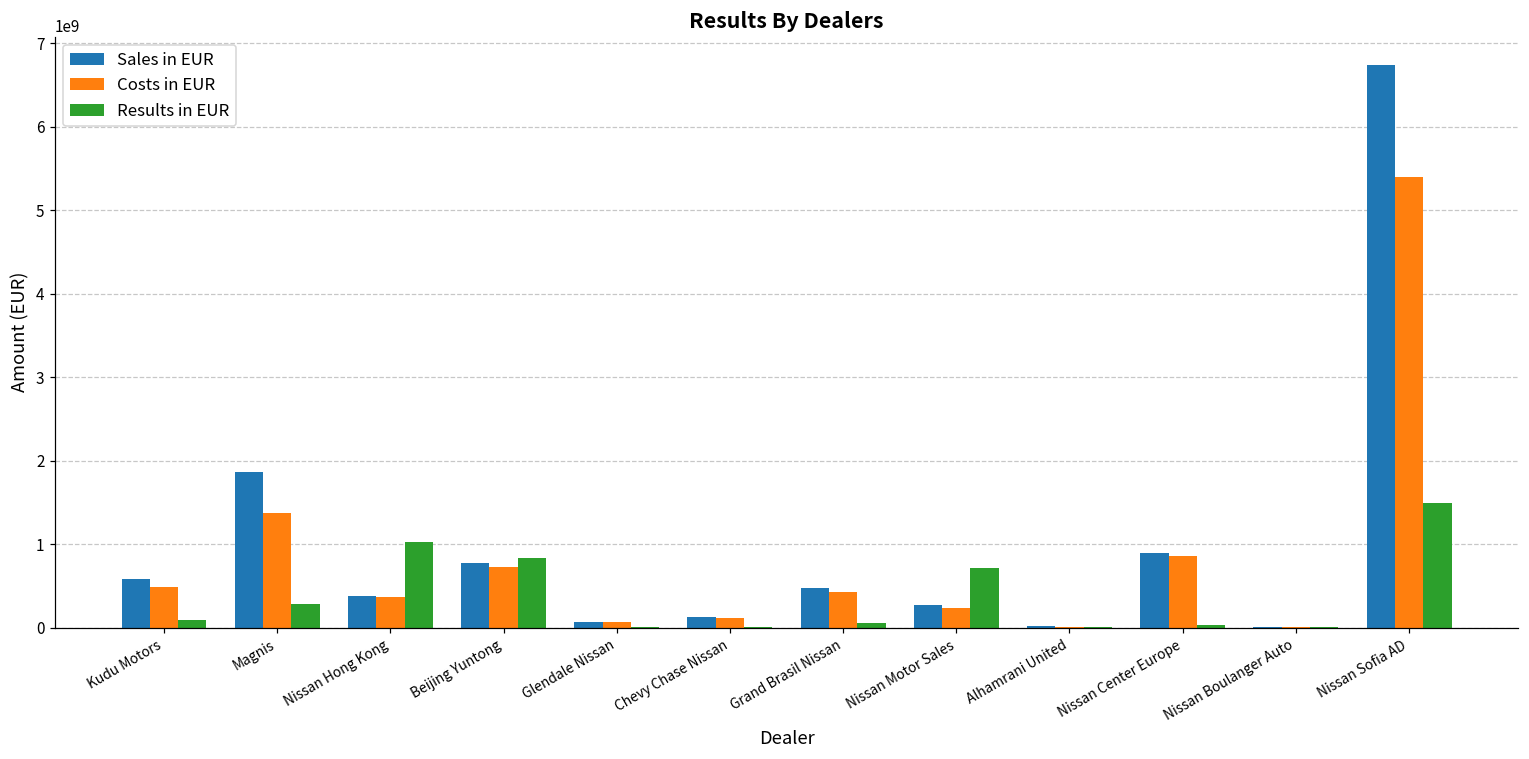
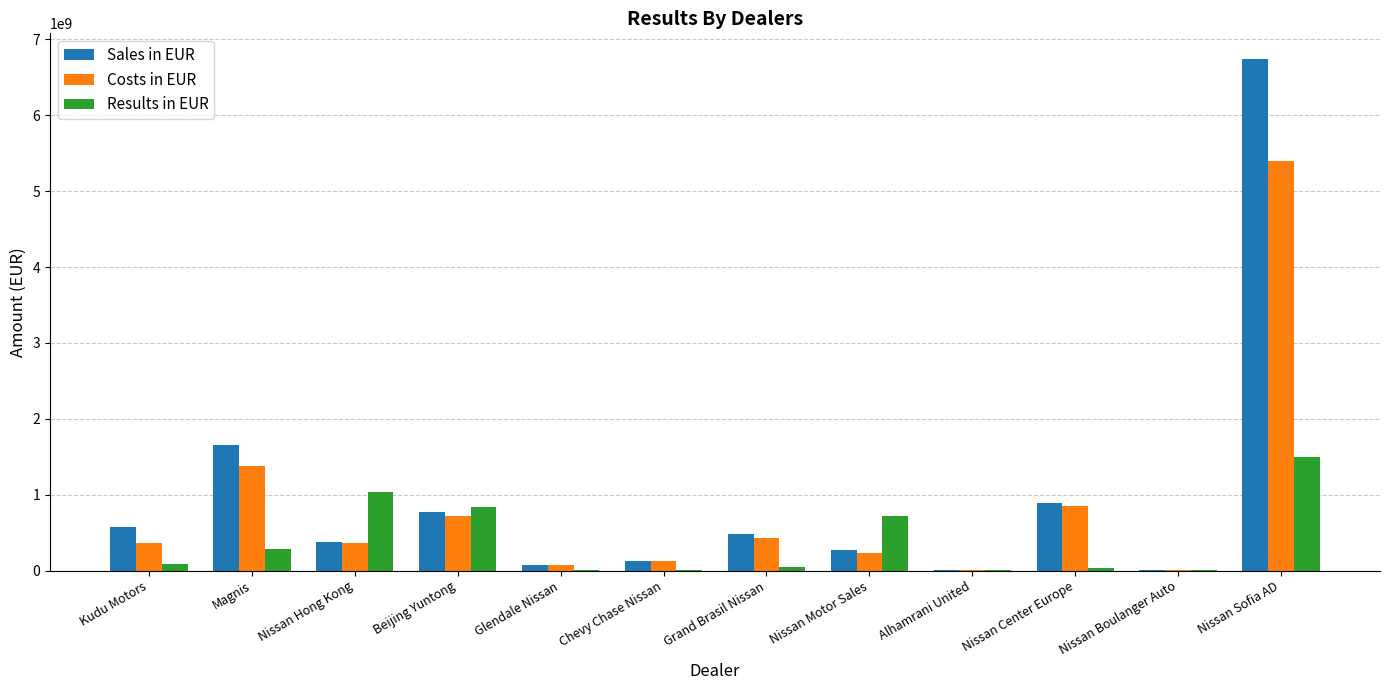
  {
    "Sales in EUR": {
      "Kudu Motors": 600000000,
-     "Magnis": 1900000000,
+     "Magnis": 1700000000,
      "Nissan Hong Kong": 400000000,
      "Beijing Yuntong": 800000000,
      "Glendale Nissan": 100000000,
      "Chevy Chase Nissan": 100000000,
      "Grand Brasil Nissan": 500000000,
      "Nissan Motor Sales": 300000000,
      "Nissan Center Europe": 900000000,
      "Nissan Sofia AD": 6700000000
    },
    "Costs in EUR": {
-     "Kudu Motors": 500000000,
+     "Kudu Motors": 400000000,
      "Magnis": 1400000000,
      "Nissan Hong Kong": 400000000,
      "Beijing Yuntong": 700000000,
      "Glendale Nissan": 100000000,
      "Chevy Chase Nissan": 100000000,
      "Grand Brasil Nissan": 400000000,
      "Nissan Motor Sales": 200000000,
      "Nissan Center Europe": 900000000,
      "Nissan Sofia AD": 5400000000
    },
    "Results in EUR": {
      "Kudu Motors": 100000000,
      "Magnis": 300000000,
      "Nissan Hong Kong": 1000000000,
      "Beijing Yuntong": 800000000,
      "Grand Brasil Nissan": 100000000,
      "Nissan Motor Sales": 700000000,
      "Nissan Center Europe": 0,
      "Nissan Sofia AD": 1500000000
    }
  }
